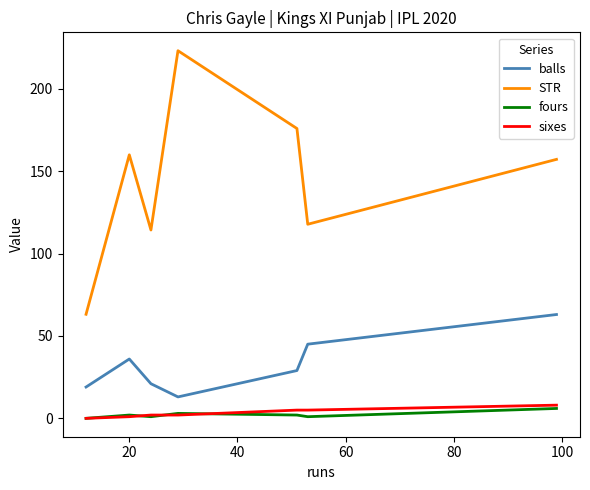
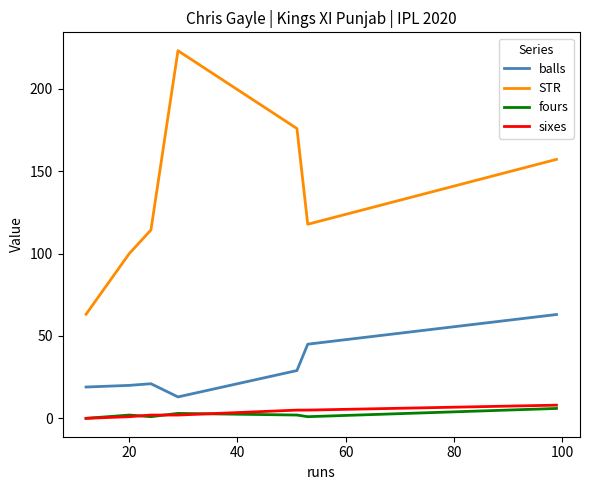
  {
    "balls": {
-     "20": 36
+     "20": 20
    },
    "STR": {
-     "20": 160
+     "20": 100
    }
  }
